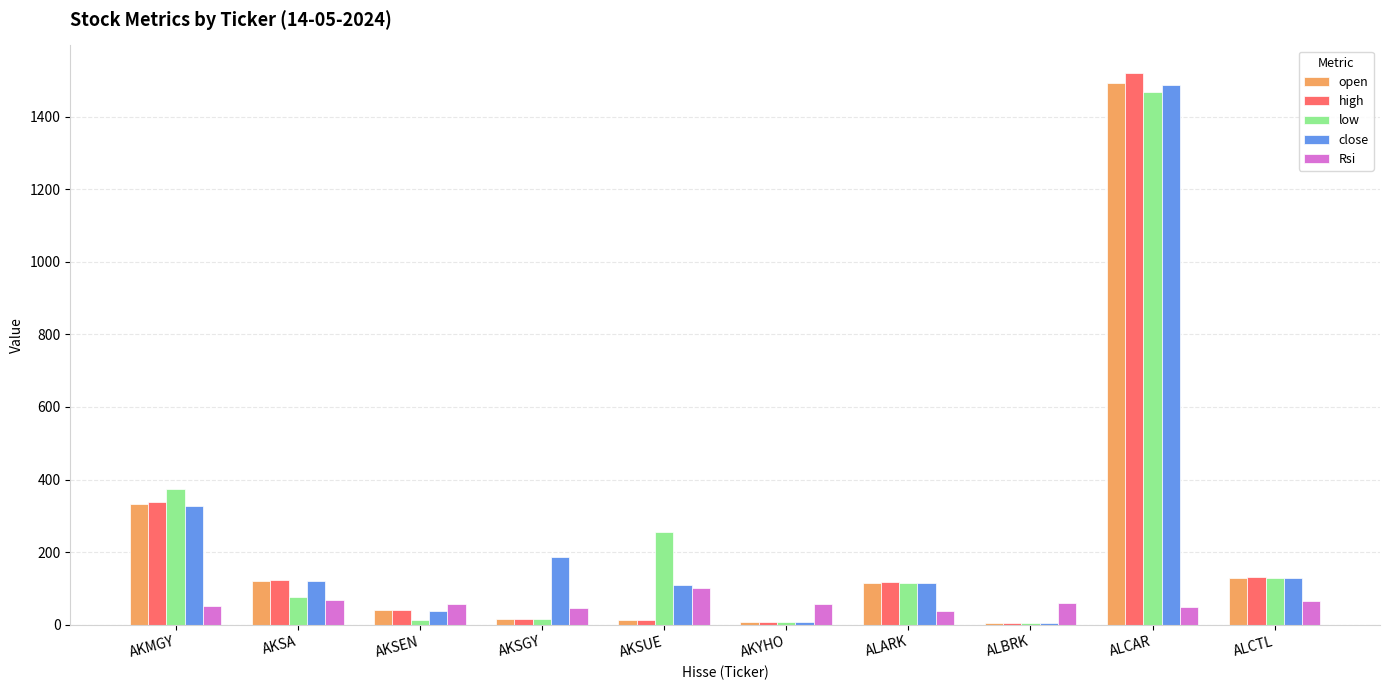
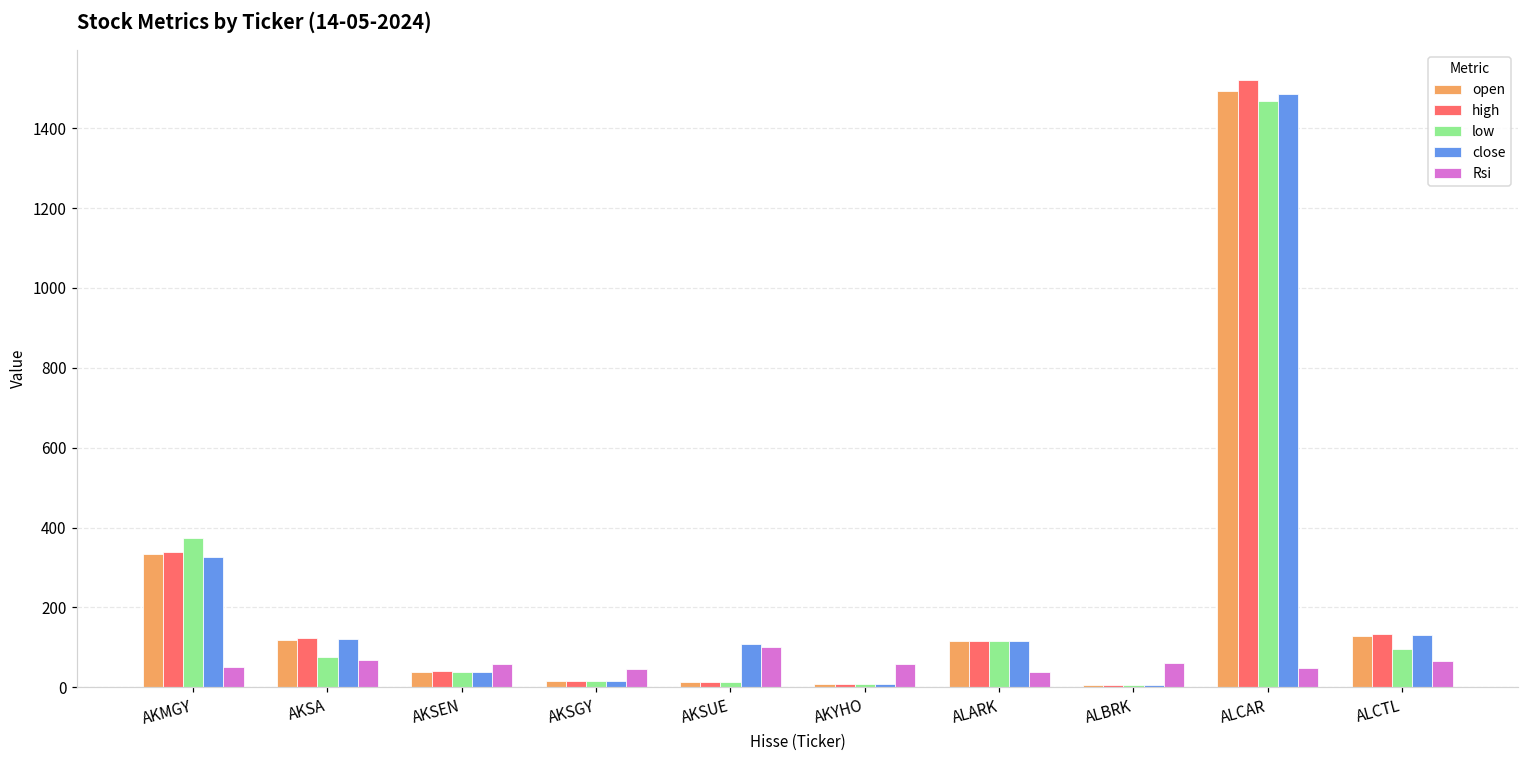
  {
    "low": {
      "AKMGY": 370,
      "AKSA": 80,
-     "AKSEN": 10,
+     "AKSEN": 40,
      "AKSGY": 20,
-     "AKSUE": 260,
+     "AKSUE": 10,
      "AKYHO": 10,
      "ALARK": 120,
      "ALCAR": 1470,
-     "ALCTL": 130
+     "ALCTL": 100
    },
    "close": {
      "AKMGY": 330,
      "AKSA": 120,
      "AKSEN": 40,
-     "AKSGY": 190,
+     "AKSGY": 20,
      "AKSUE": 110,
      "AKYHO": 10,
      "ALARK": 120,
      "ALCAR": 1490,
      "ALCTL": 130
    },
    "Rsi": {
      "AKMGY": 50,
      "AKSA": 70,
      "AKSEN": 60,
      "AKSGY": 50,
      "AKSUE": 100,
      "AKYHO": 60,
      "ALARK": 40,
      "ALBRK": 60,
      "ALCAR": 50,
      "ALCTL": 70
    }
  }
